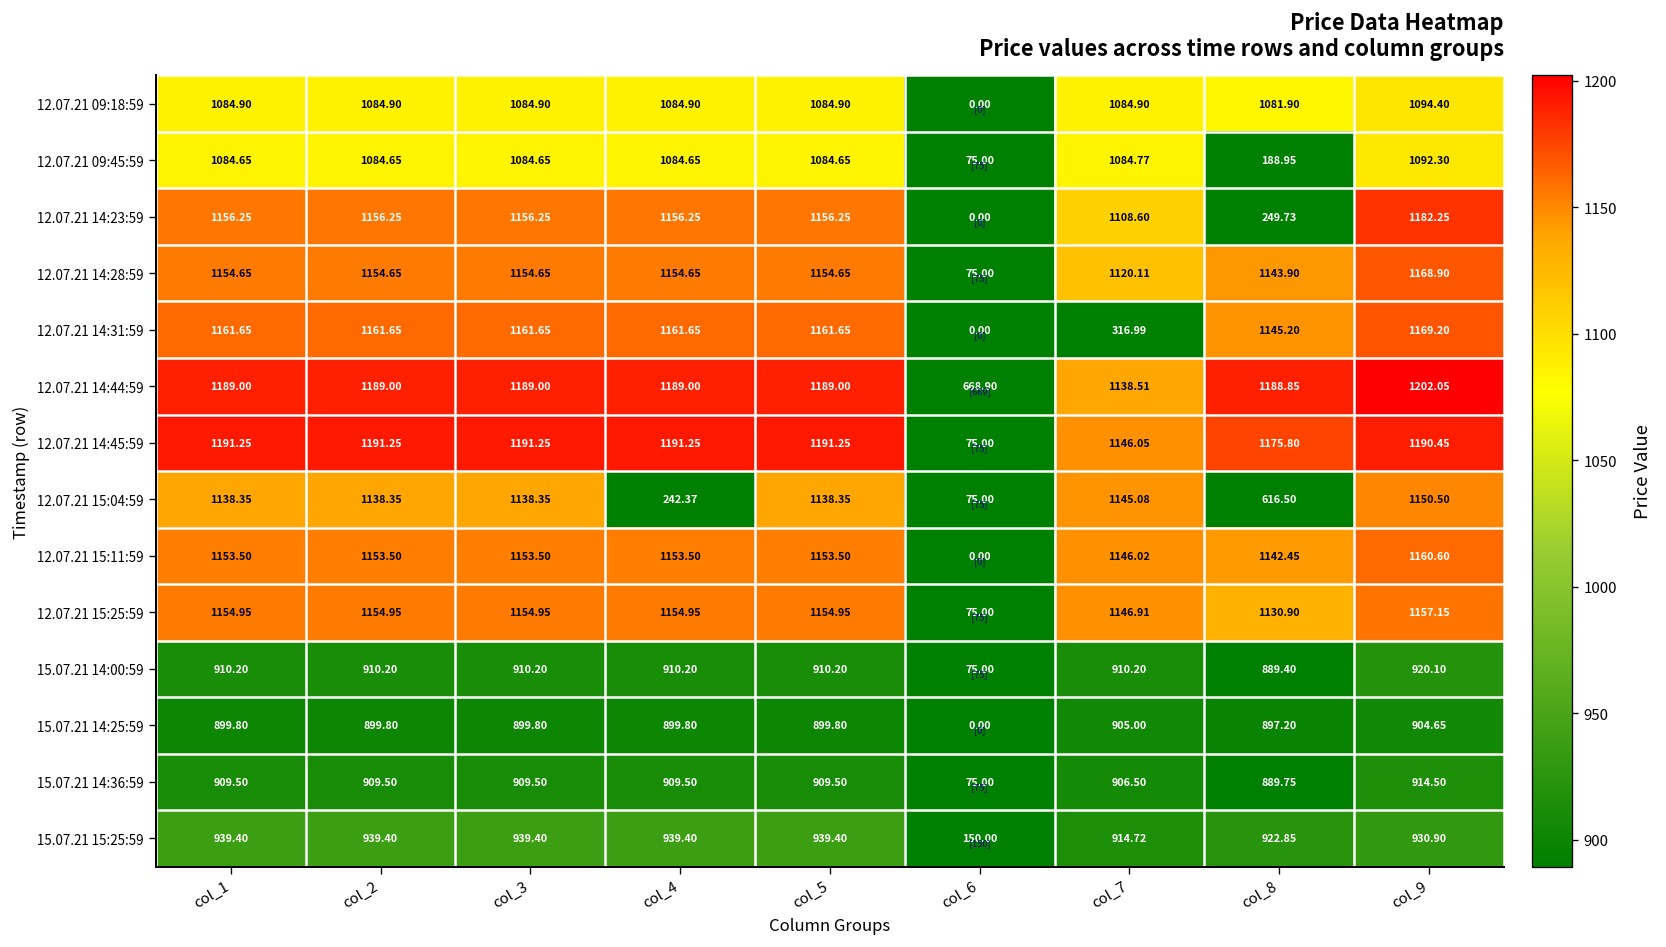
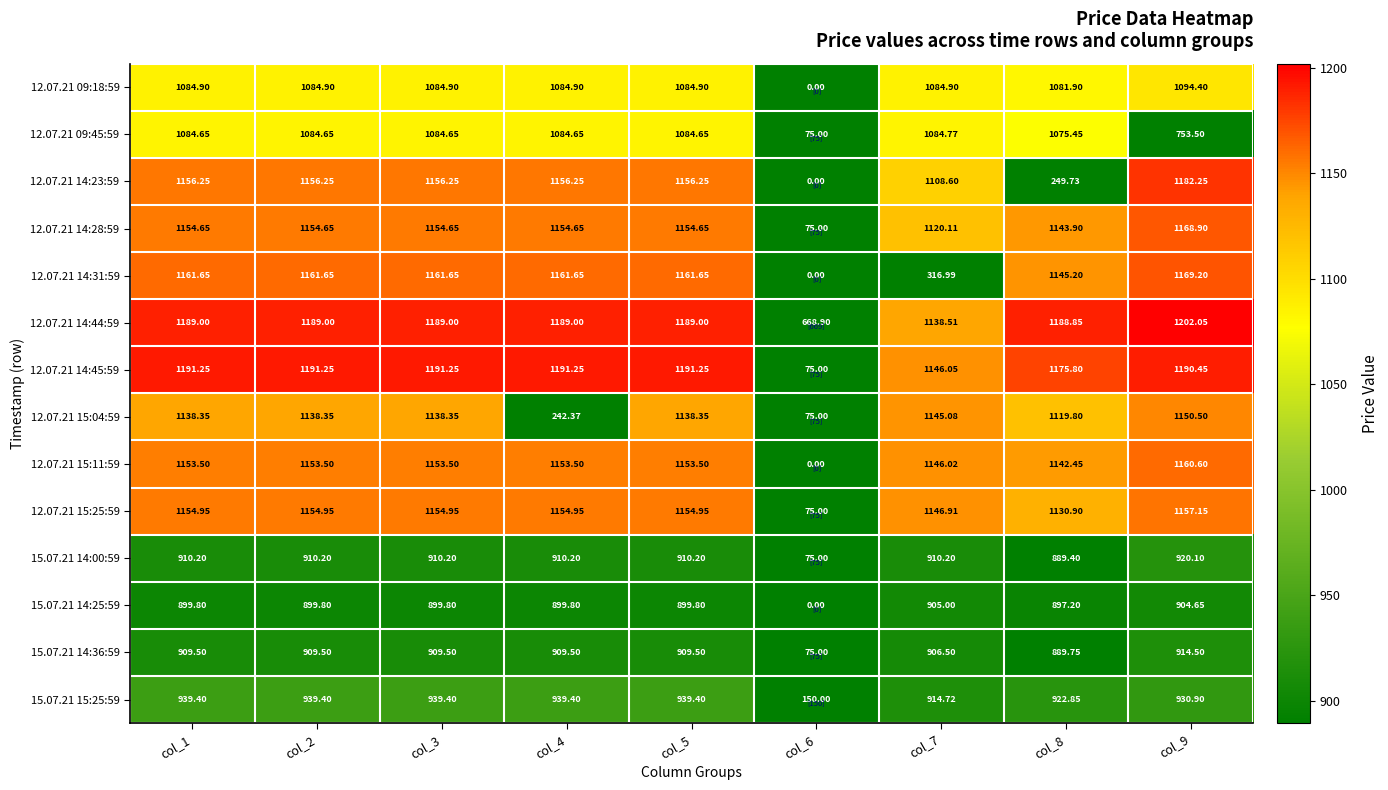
  {
    "12.07.21 09:18:59": {
      "col_1": 1084.90,
      "col_2": 1084.90,
      "col_3": 1084.90,
      "col_4": 1084.90,
      "col_5": 1084.90,
      "col_7": 1084.90,
      "col_8": 1081.90,
      "col_9": 1094.40
    },
    "12.07.21 09:45:59": {
      "col_1": 1084.65,
      "col_2": 1084.65,
      "col_3": 1084.65,
      "col_4": 1084.65,
      "col_5": 1084.65,
      "col_7": 1084.77,
-     "col_8": 188.95,
-     "col_9": 1092.30
+     "col_8": 1075.45,
+     "col_9": 753.50
    },
    "12.07.21 14:23:59": {
      "col_1": 1156.25,
      "col_2": 1156.25,
      "col_3": 1156.25,
      "col_4": 1156.25,
      "col_5": 1156.25,
      "col_7": 1108.60,
      "col_8": 249.73,
      "col_9": 1182.25
    },
    "12.07.21 14:28:59": {
      "col_1": 1154.65,
      "col_2": 1154.65,
      "col_3": 1154.65,
      "col_4": 1154.65,
      "col_5": 1154.65,
      "col_7": 1120.11,
      "col_8": 1143.90,
      "col_9": 1168.90
    },
    "12.07.21 14:31:59": {
      "col_1": 1161.65,
      "col_2": 1161.65,
      "col_3": 1161.65,
      "col_4": 1161.65,
      "col_5": 1161.65,
      "col_7": 316.99,
      "col_8": 1145.20,
      "col_9": 1169.20
    },
    "12.07.21 14:44:59": {
      "col_1": 1189.00,
      "col_2": 1189.00,
      "col_3": 1189.00,
      "col_4": 1189.00,
      "col_5": 1189.00,
      "col_7": 1138.51,
      "col_8": 1188.85,
      "col_9": 1202.05
    },
    "12.07.21 14:45:59": {
      "col_1": 1191.25,
      "col_2": 1191.25,
      "col_3": 1191.25,
      "col_4": 1191.25,
      "col_5": 1191.25,
      "col_7": 1146.05,
      "col_8": 1175.80,
      "col_9": 1190.45
    },
    "12.07.21 15:04:59": {
      "col_1": 1138.35,
      "col_2": 1138.35,
      "col_3": 1138.35,
      "col_4": 242.37,
      "col_5": 1138.35,
      "col_7": 1145.08,
-     "col_8": 616.50,
+     "col_8": 1119.80,
      "col_9": 1150.50
    },
    "12.07.21 15:11:59": {
      "col_1": 1153.50,
      "col_2": 1153.50,
      "col_3": 1153.50,
      "col_4": 1153.50,
      "col_5": 1153.50,
      "col_7": 1146.02,
      "col_8": 1142.45,
      "col_9": 1160.60
    },
    "12.07.21 15:25:59": {
      "col_1": 1154.95,
      "col_2": 1154.95,
      "col_3": 1154.95,
      "col_4": 1154.95,
      "col_5": 1154.95,
      "col_7": 1146.91,
      "col_8": 1130.90,
      "col_9": 1157.15
    },
    "15.07.21 14:00:59": {
      "col_1": 910.20,
      "col_2": 910.20,
      "col_3": 910.20,
      "col_4": 910.20,
      "col_5": 910.20,
      "col_7": 910.20,
      "col_8": 889.40,
      "col_9": 920.10
    },
    "15.07.21 14:25:59": {
      "col_1": 899.80,
      "col_2": 899.80,
      "col_3": 899.80,
      "col_4": 899.80,
      "col_5": 899.80,
      "col_7": 905.00,
      "col_8": 897.20,
      "col_9": 904.65
    },
    "15.07.21 14:36:59": {
      "col_1": 909.50,
      "col_2": 909.50,
      "col_3": 909.50,
      "col_4": 909.50,
      "col_5": 909.50,
      "col_7": 906.50,
      "col_8": 889.75,
      "col_9": 914.50
    },
    "15.07.21 15:25:59": {
      "col_1": 939.40,
      "col_2": 939.40,
      "col_3": 939.40,
      "col_4": 939.40,
      "col_5": 939.40,
      "col_7": 914.72,
      "col_8": 922.85,
      "col_9": 930.90
    }
  }
